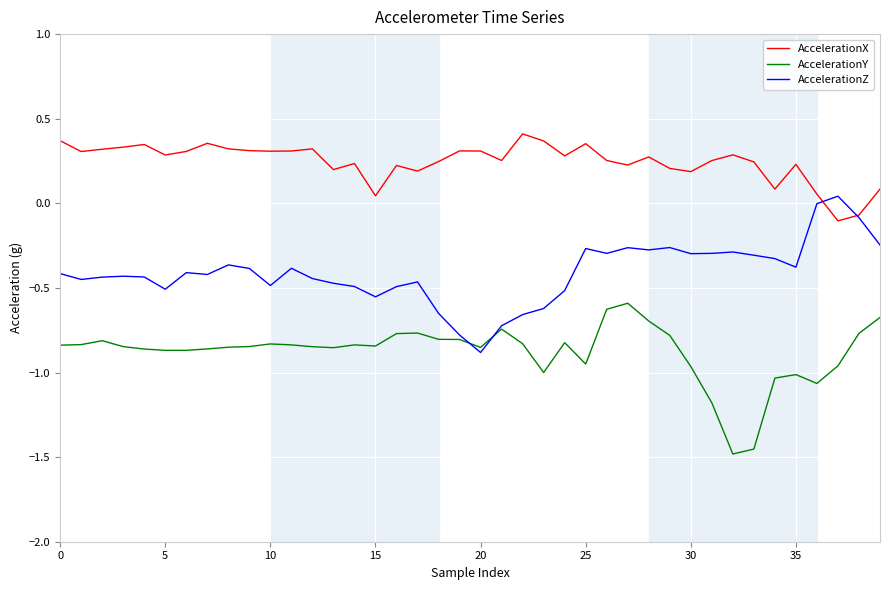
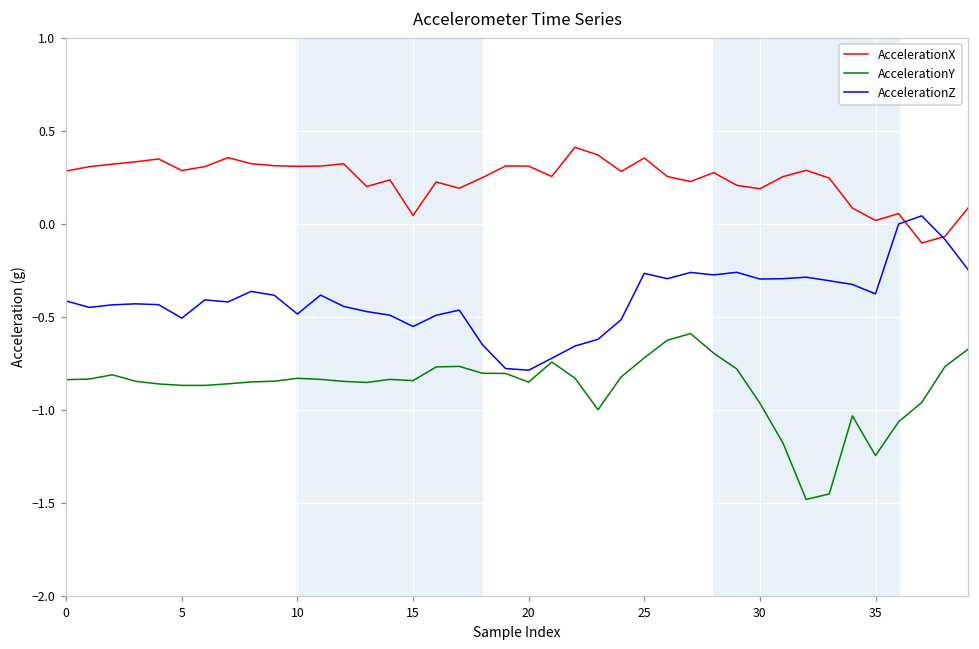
  {
    "AccelerationX": {
-     "0": 0.37,
+     "0": 0.28,
      "5": 0.29,
      "10": 0.31,
      "15": 0.04,
      "20": 0.31,
      "25": 0.35,
      "30": 0.19,
-     "35": 0.23
+     "35": 0.02
    },
    "AccelerationY": {
      "0": -0.84,
      "5": -0.87,
      "10": -0.83,
      "15": -0.84,
      "20": -0.85,
-     "25": -0.95,
+     "25": -0.72,
      "30": -0.96,
-     "35": -1.01
+     "35": -1.25
    },
    "AccelerationZ": {
      "0": -0.42,
      "5": -0.51,
      "10": -0.49,
      "15": -0.55,
-     "20": -0.88,
+     "20": -0.79,
      "25": -0.27,
      "30": -0.30,
      "35": -0.38
    }
  }
